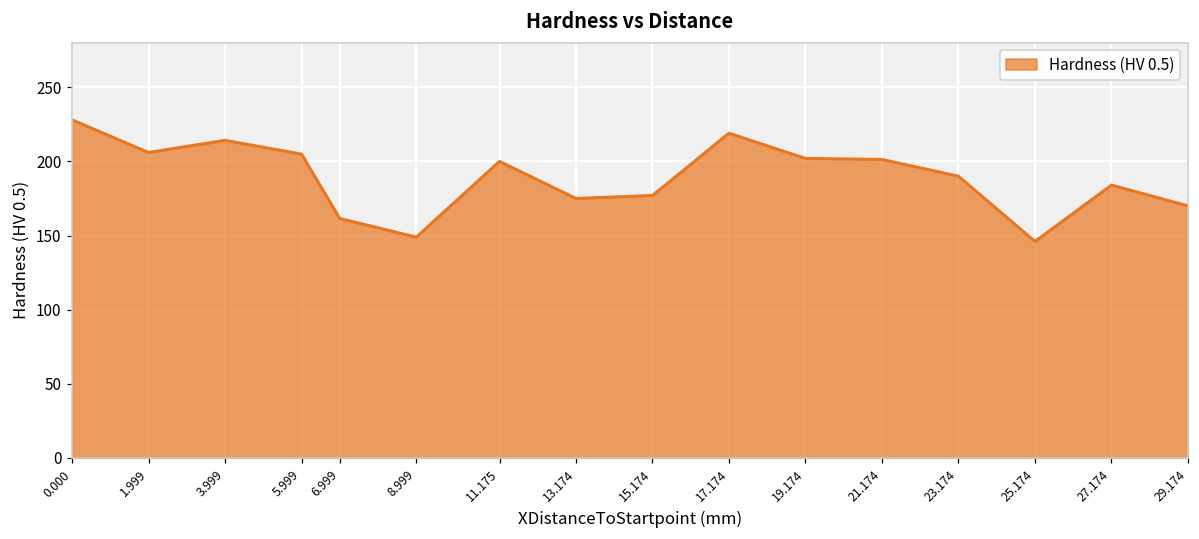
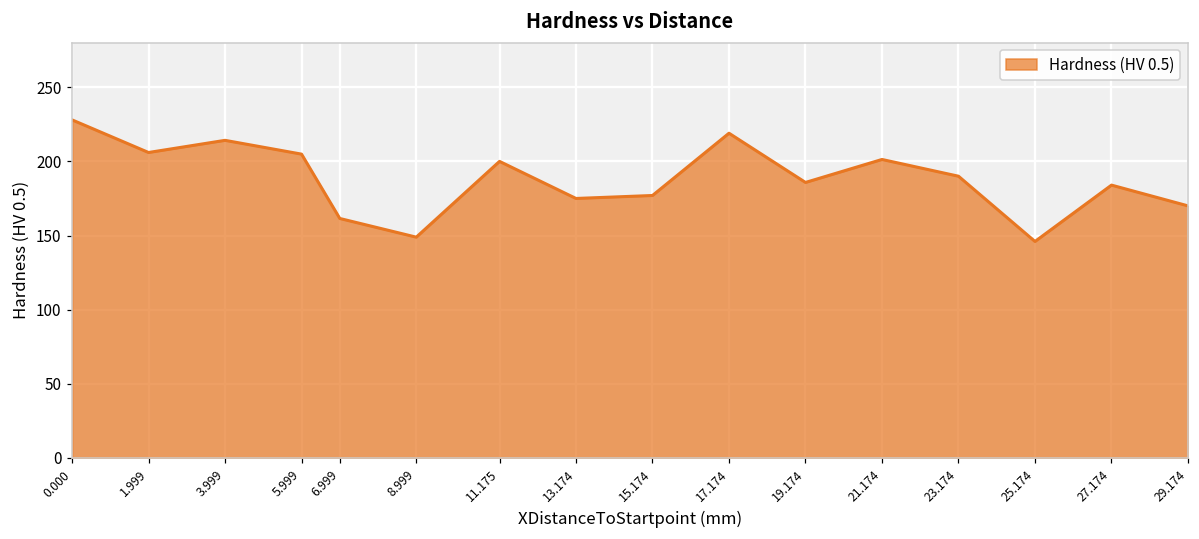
  {
    "0.000": 228,
    "1.999": 206,
    "3.999": 214,
    "5.999": 205,
    "6.999": 162,
    "8.999": 149,
    "11.175": 200,
    "13.174": 175,
    "15.174": 177,
    "17.174": 219,
-   "19.174": 202,
+   "19.174": 186,
    "21.174": 201,
    "23.174": 190,
    "25.174": 146,
    "27.174": 184,
    "29.174": 170
  }
